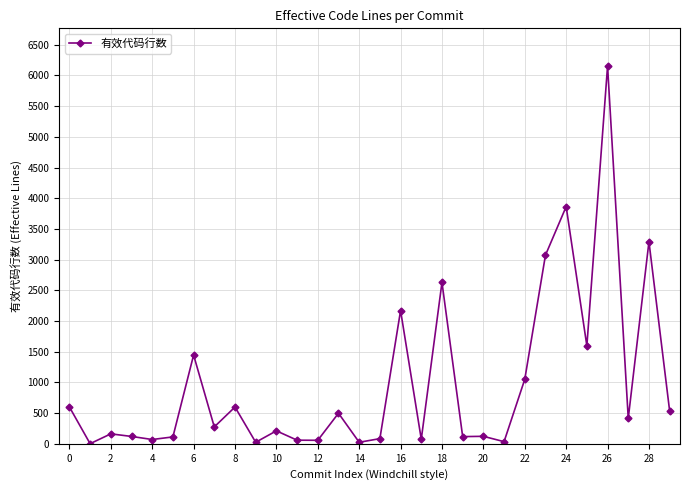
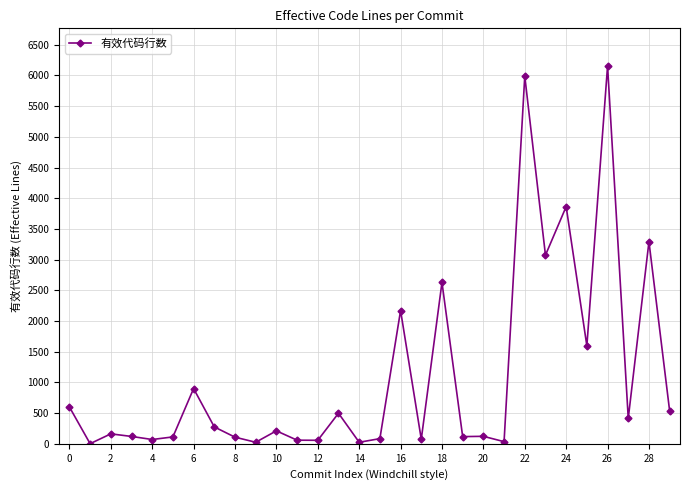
  {
    "0": 600,
    "2": 200,
    "4": 100,
-   "6": 1400,
-   "8": 600,
+   "6": 900,
+   "8": 100,
    "10": 200,
    "12": 100,
    "14": 0,
    "16": 2200,
    "18": 2600,
    "20": 100,
-   "22": 1100,
+   "22": 6000,
    "24": 3900,
    "26": 6200,
    "28": 3300
  }
